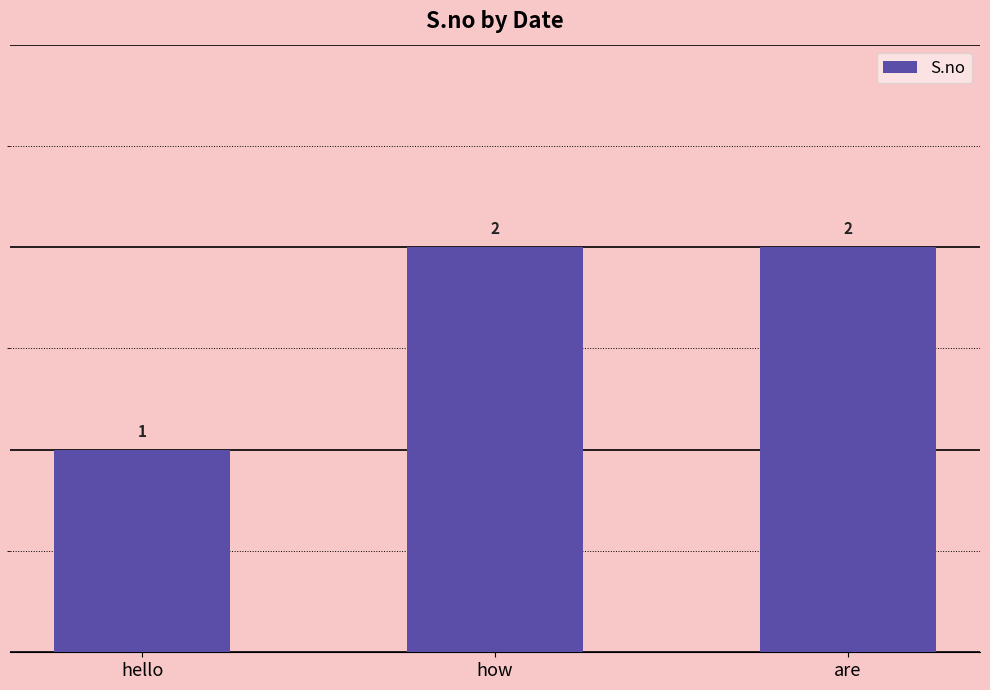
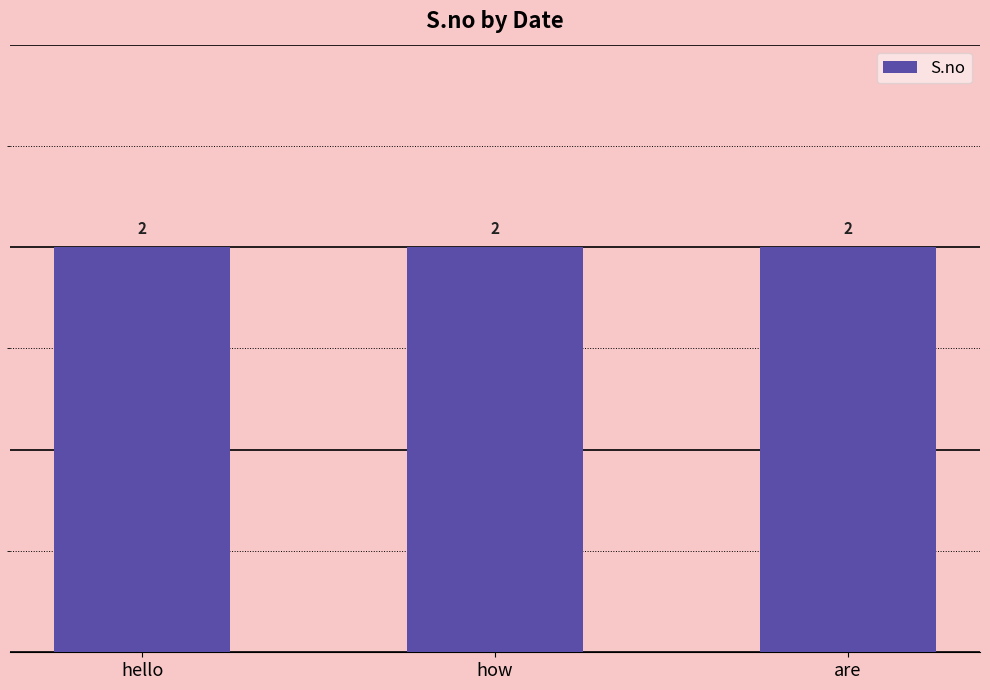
  {
-   "hello": 1,
+   "hello": 2,
    "how": 2,
    "are": 2
  }
